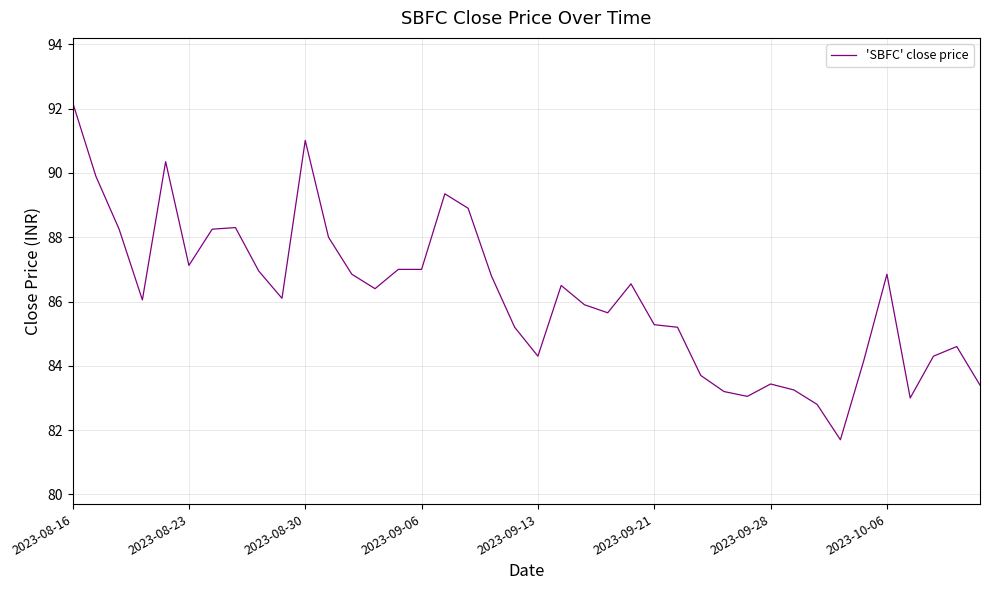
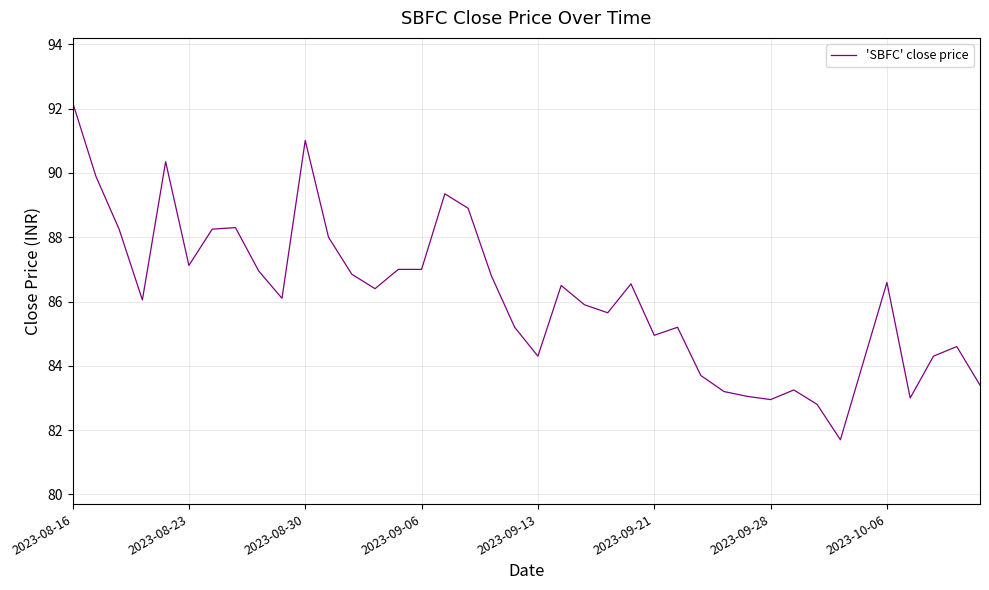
  {
    "2023-08-16": 92.2,
    "2023-08-23": 87.1,
    "2023-08-30": 91.0,
    "2023-09-06": 87.0,
    "2023-09-13": 84.3,
-   "2023-09-21": 85.3,
-   "2023-09-28": 83.4,
-   "2023-10-06": 86.8
+   "2023-09-21": 84.9,
+   "2023-09-28": 82.9,
+   "2023-10-06": 86.6
  }
